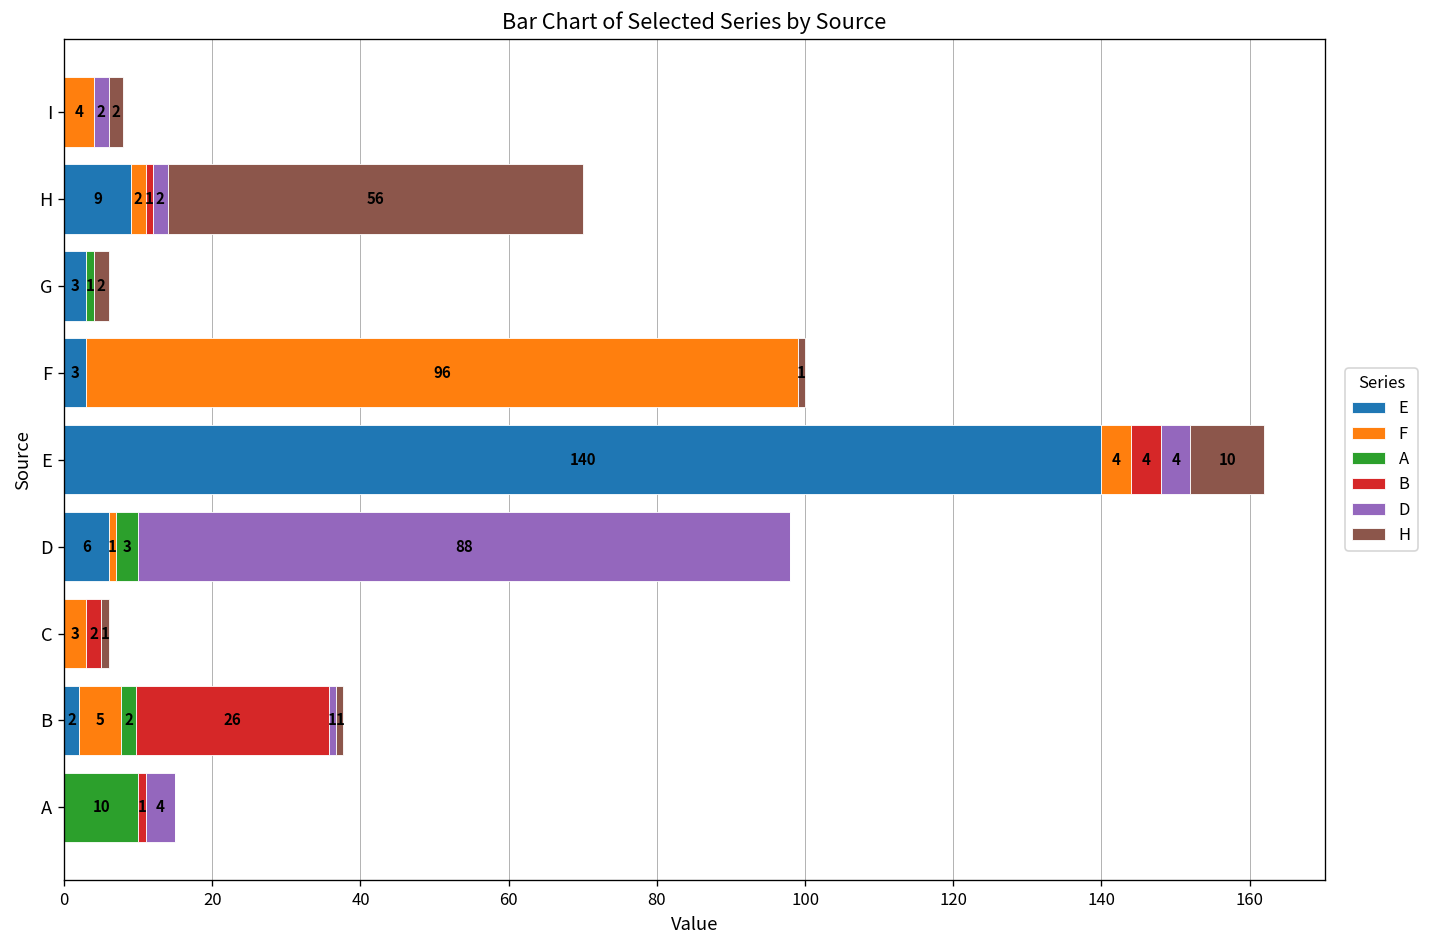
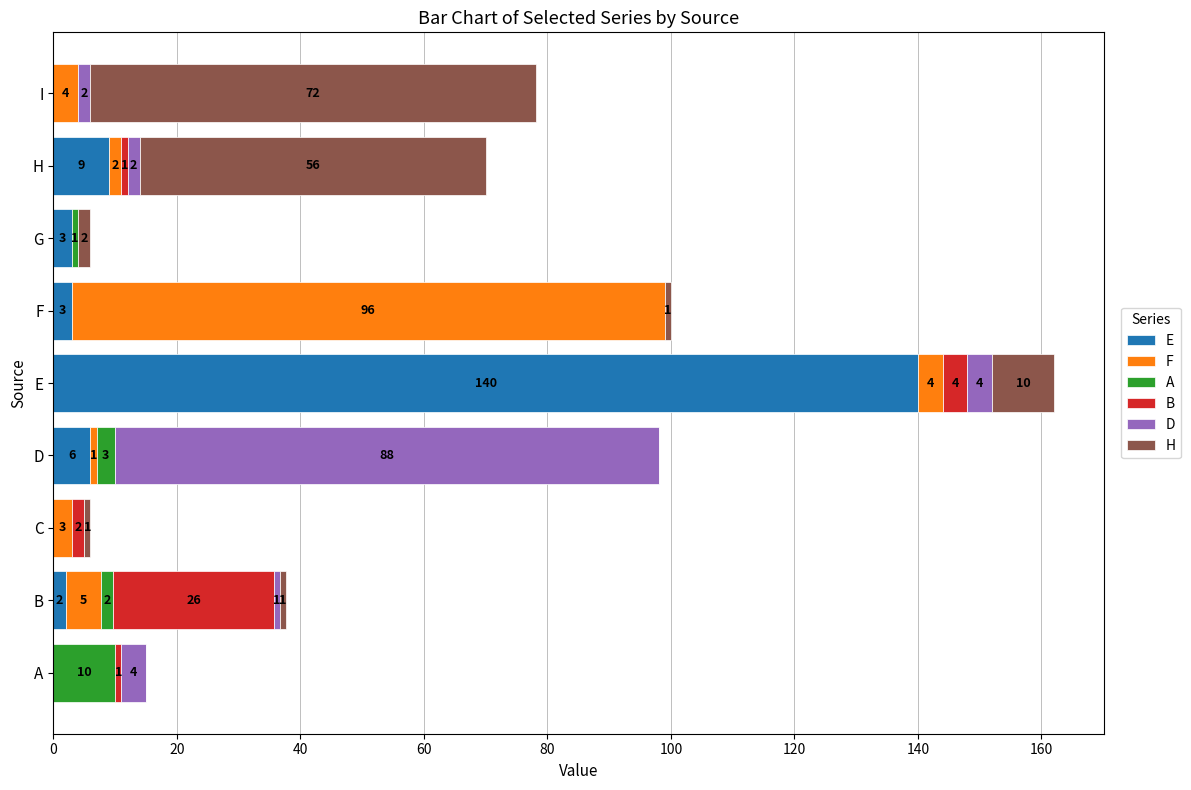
  {
    "E": {
      "H": 9,
      "G": 3,
      "F": 3,
      "E": 140,
      "D": 6,
      "B": 2
    },
    "F": {
      "I": 4,
      "H": 2,
      "F": 96,
      "E": 4,
      "D": 1,
      "C": 3
    },
    "A": {
      "G": 1,
      "D": 3,
      "B": 2,
      "A": 10
    },
    "B": {
      "H": 1,
      "E": 4,
      "C": 2,
      "B": 26,
      "A": 1
    },
    "D": {
      "I": 2,
      "H": 2,
      "E": 4,
      "D": 88,
      "A": 4
    },
    "H": {
-     "I": 2,
+     "I": 72,
      "H": 56,
      "G": 2,
      "F": 1,
      "E": 10,
      "C": 1
    }
  }
